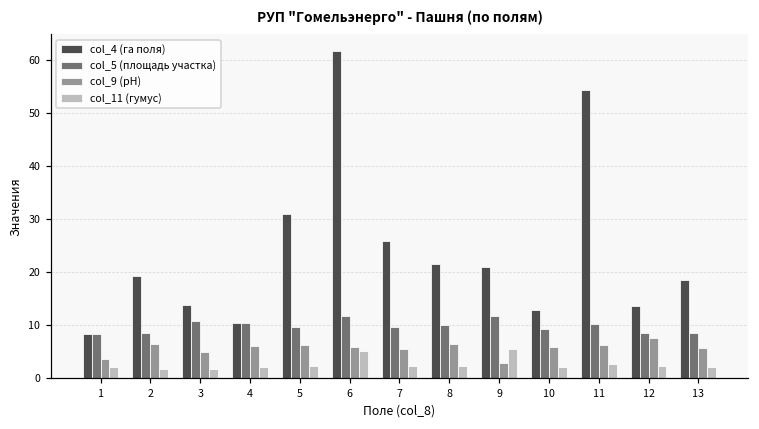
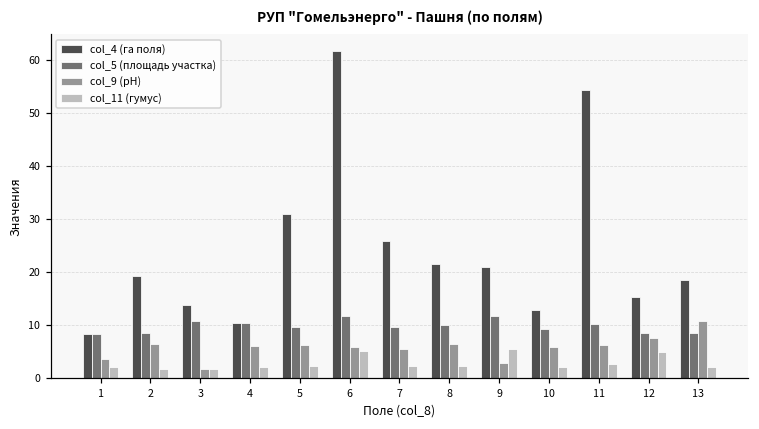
  {
    "col_4 (га поля)": {
      "1": 8,
      "2": 19,
      "3": 14,
      "4": 10,
      "5": 31,
      "6": 62,
      "7": 26,
      "8": 22,
      "9": 21,
      "10": 13,
      "11": 54,
-     "12": 14,
+     "12": 15,
      "13": 19
    },
    "col_5 (площадь участка)": {
      "1": 8,
      "2": 9,
      "3": 11,
      "4": 10,
      "5": 10,
      "6": 12,
      "7": 10,
      "8": 10,
      "9": 12,
      "10": 9,
      "11": 10,
      "12": 9,
      "13": 9
    },
    "col_9 (pH)": {
      "1": 4,
      "2": 6,
-     "3": 5,
+     "3": 2,
      "4": 6,
      "5": 6,
      "6": 6,
      "7": 6,
      "8": 7,
      "9": 3,
      "10": 6,
      "11": 6,
      "12": 8,
-     "13": 6
+     "13": 11
    },
    "col_11 (гумус)": {
      "1": 2,
      "2": 2,
      "3": 2,
      "4": 2,
      "5": 2,
      "6": 5,
      "7": 2,
      "8": 2,
      "9": 6,
      "10": 2,
      "11": 3,
-     "12": 2,
+     "12": 5,
      "13": 2
    }
  }
